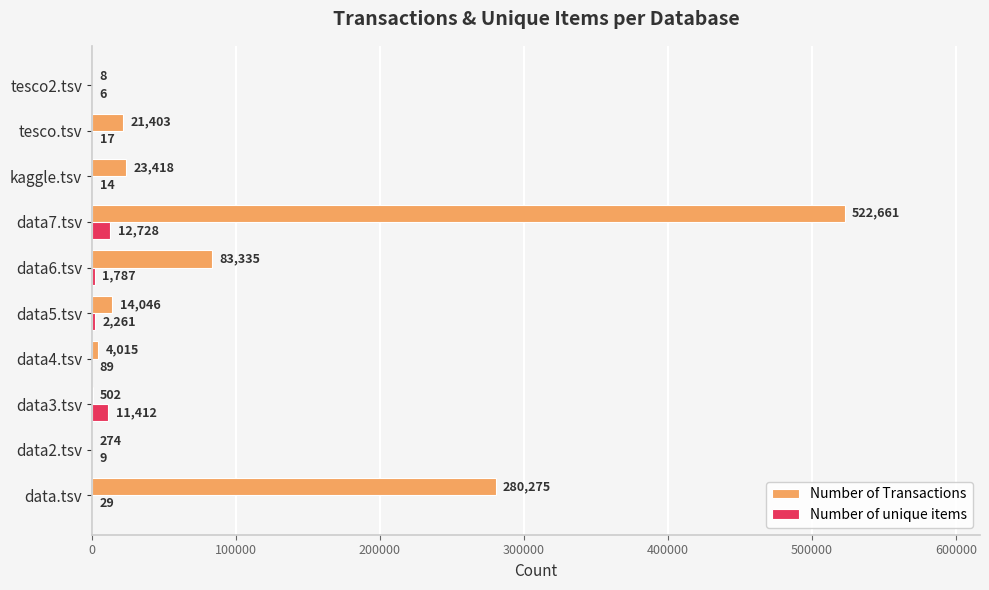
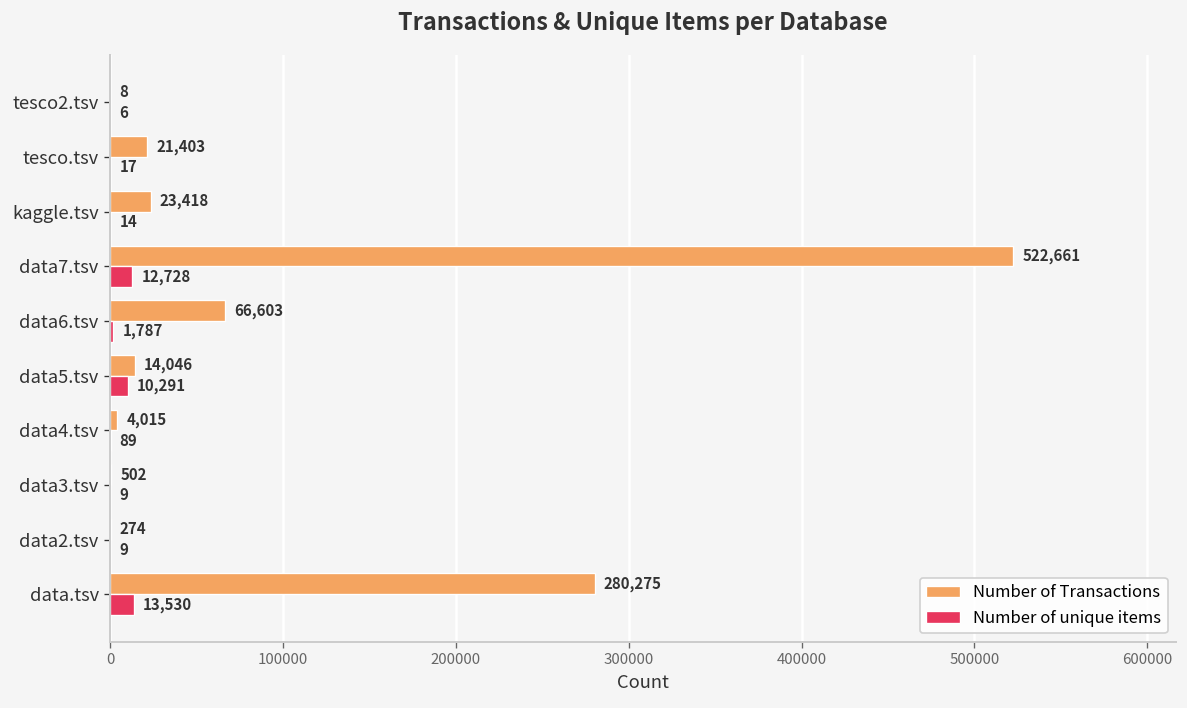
  {
    "Number of Transactions": {
      "tesco2.tsv": "8",
      "tesco.tsv": "21,403",
      "kaggle.tsv": "23,418",
      "data7.tsv": "522,661",
-     "data6.tsv": "83,335",
+     "data6.tsv": "66,603",
      "data5.tsv": "14,046",
      "data4.tsv": "4,015",
      "data3.tsv": "502",
      "data2.tsv": "274",
      "data.tsv": "280,275"
    },
    "Number of unique items": {
      "tesco2.tsv": "6",
      "tesco.tsv": "17",
      "kaggle.tsv": "14",
      "data7.tsv": "12,728",
      "data6.tsv": "1,787",
-     "data5.tsv": "2,261",
+     "data5.tsv": "10,291",
      "data4.tsv": "89",
-     "data3.tsv": "11,412",
+     "data3.tsv": "9",
      "data2.tsv": "9",
-     "data.tsv": "29"
+     "data.tsv": "13,530"
    }
  }
